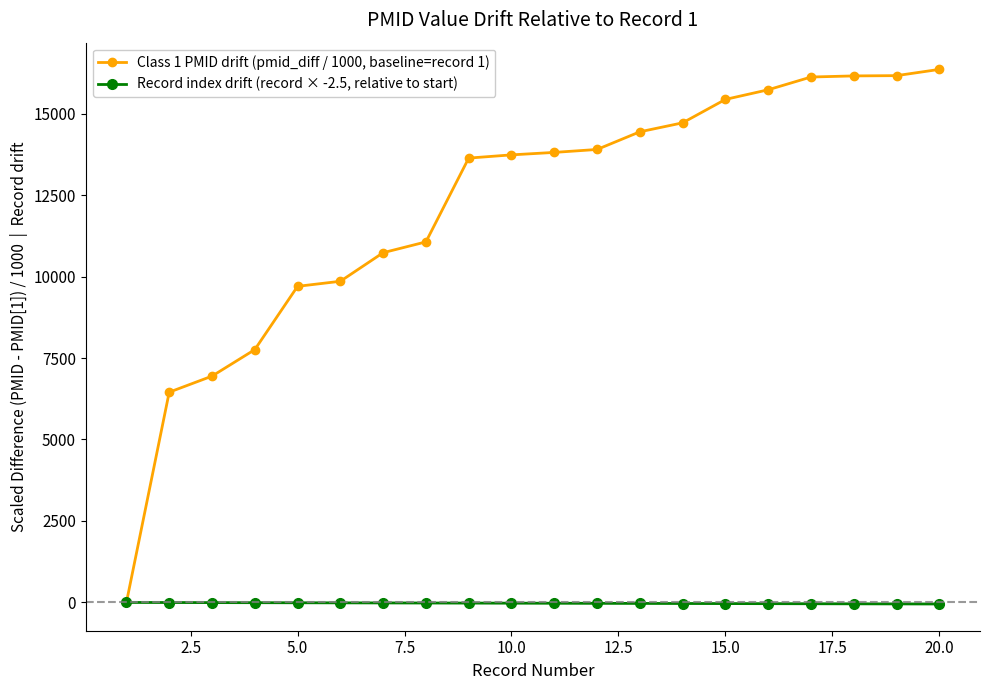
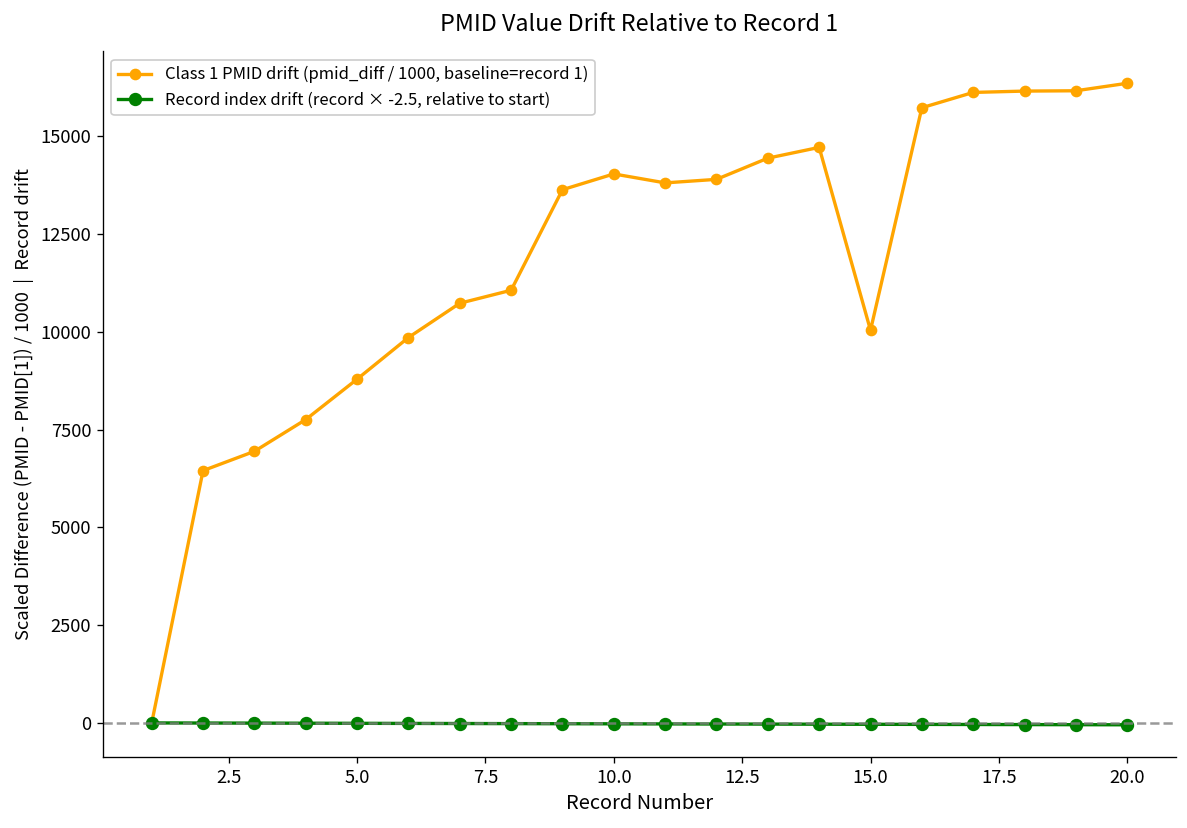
  {
    "Class 1 PMID drift (pmid_diff / 1000, baseline=record 1)": {
-     "5.0": 9700,
-     "10.0": 13700,
-     "15.0": 15400,
+     "5.0": 8800,
+     "10.0": 14000,
+     "15.0": 10000,
      "20.0": 16400
    },
    "Record index drift (record × -2.5, relative to start)": {
      "5.0": 0,
      "10.0": 0,
      "15.0": 0,
      "20.0": 0
    }
  }
